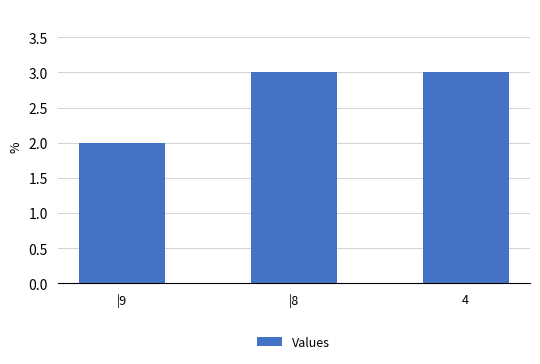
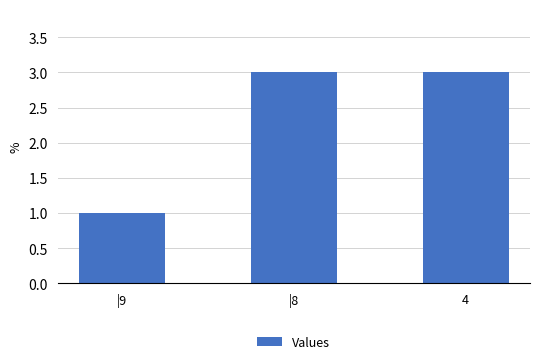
  {
-   "|9": 2,
+   "|9": 1,
    "|8": 3,
    "4": 3
  }
